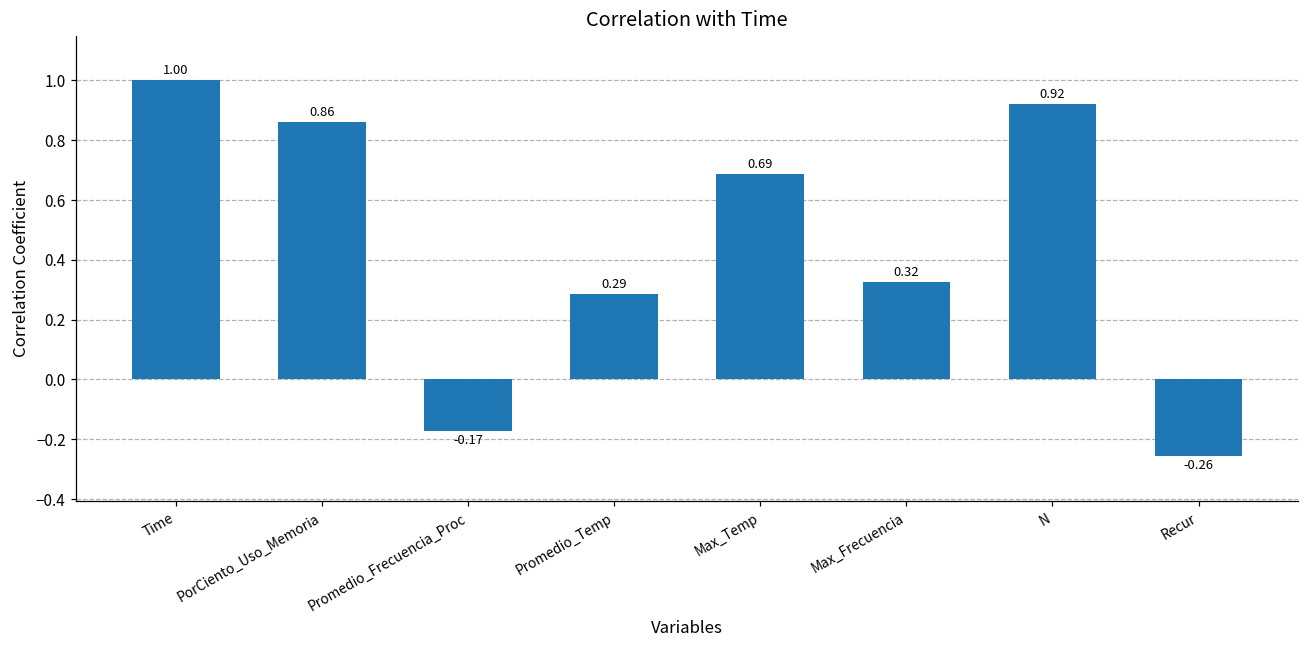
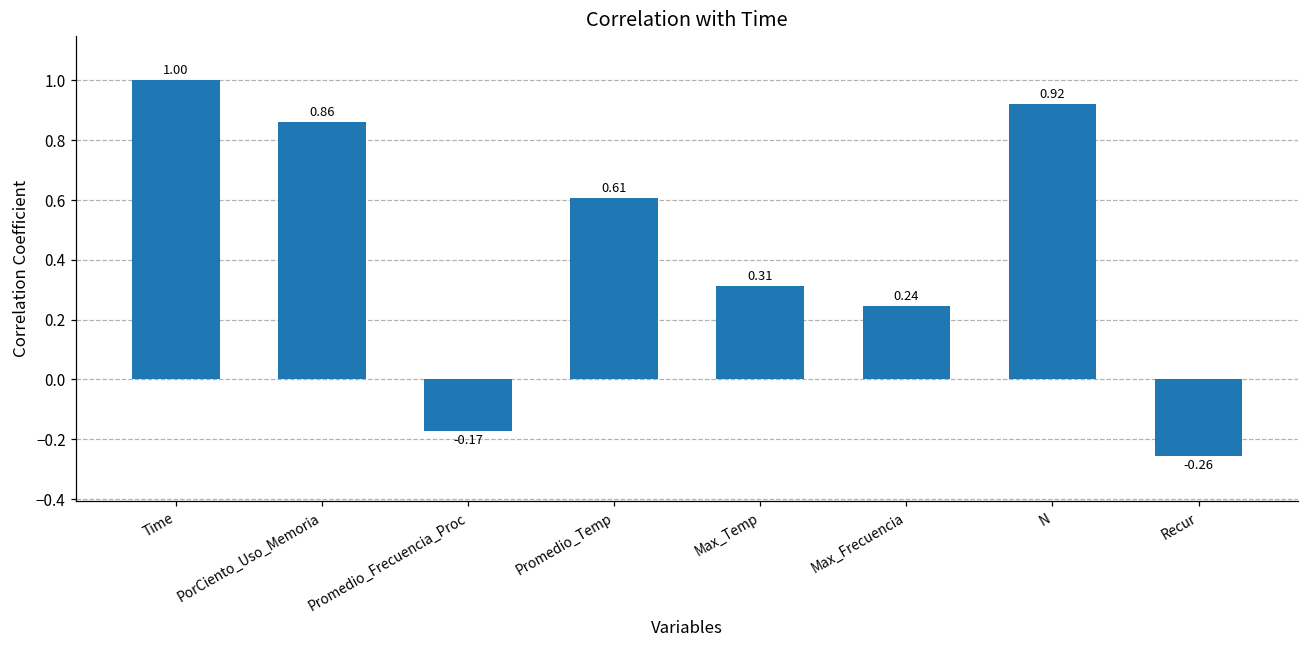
  {
    "Time": 1.00,
    "PorCiento_Uso_Memoria": 0.86,
    "Promedio_Frecuencia_Proc": -0.17,
-   "Promedio_Temp": 0.29,
-   "Max_Temp": 0.69,
-   "Max_Frecuencia": 0.32,
+   "Promedio_Temp": 0.61,
+   "Max_Temp": 0.31,
+   "Max_Frecuencia": 0.24,
    "N": 0.92,
    "Recur": -0.26
  }
